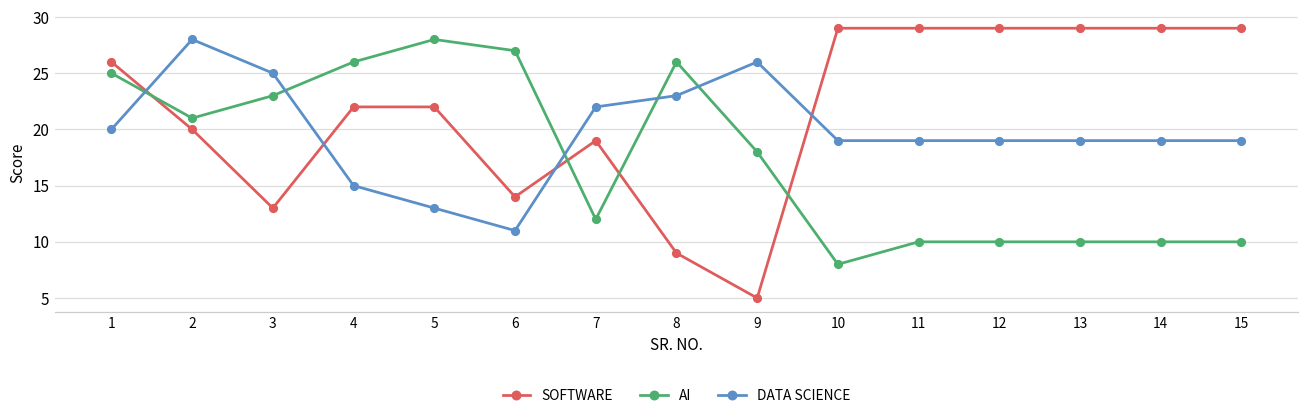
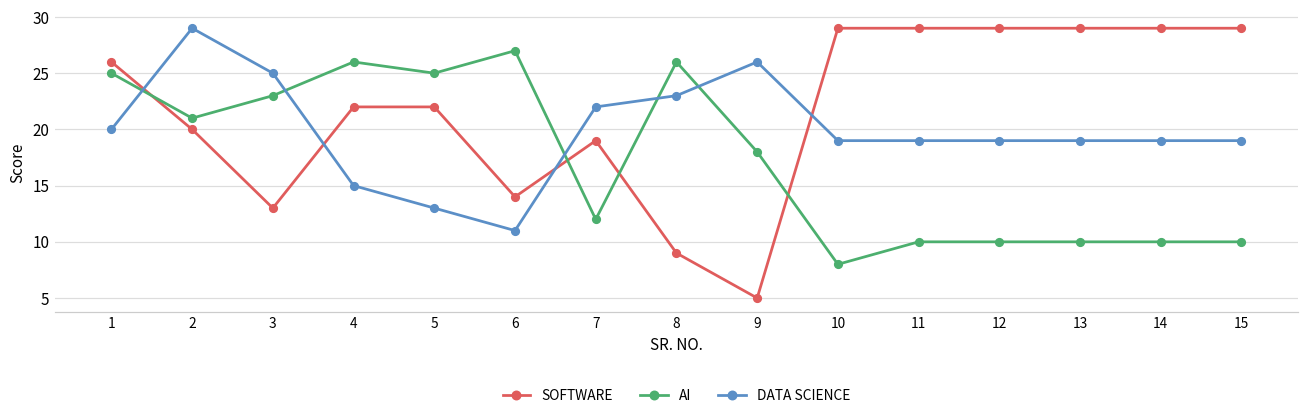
  {
    "SOFTWARE": {
      "1": 26,
      "2": 20,
      "3": 13,
      "4": 22,
      "5": 22,
      "6": 14,
      "7": 19,
      "8": 9,
      "9": 5,
      "10": 29,
      "11": 29,
      "12": 29,
      "13": 29,
      "14": 29,
      "15": 29
    },
    "AI": {
      "1": 25,
      "2": 21,
      "3": 23,
      "4": 26,
-     "5": 28,
+     "5": 25,
      "6": 27,
      "7": 12,
      "8": 26,
      "9": 18,
      "10": 8,
      "11": 10,
      "12": 10,
      "13": 10,
      "14": 10,
      "15": 10
    },
    "DATA SCIENCE": {
      "1": 20,
-     "2": 28,
+     "2": 29,
      "3": 25,
      "4": 15,
      "5": 13,
      "6": 11,
      "7": 22,
      "8": 23,
      "9": 26,
      "10": 19,
      "11": 19,
      "12": 19,
      "13": 19,
      "14": 19,
      "15": 19
    }
  }
